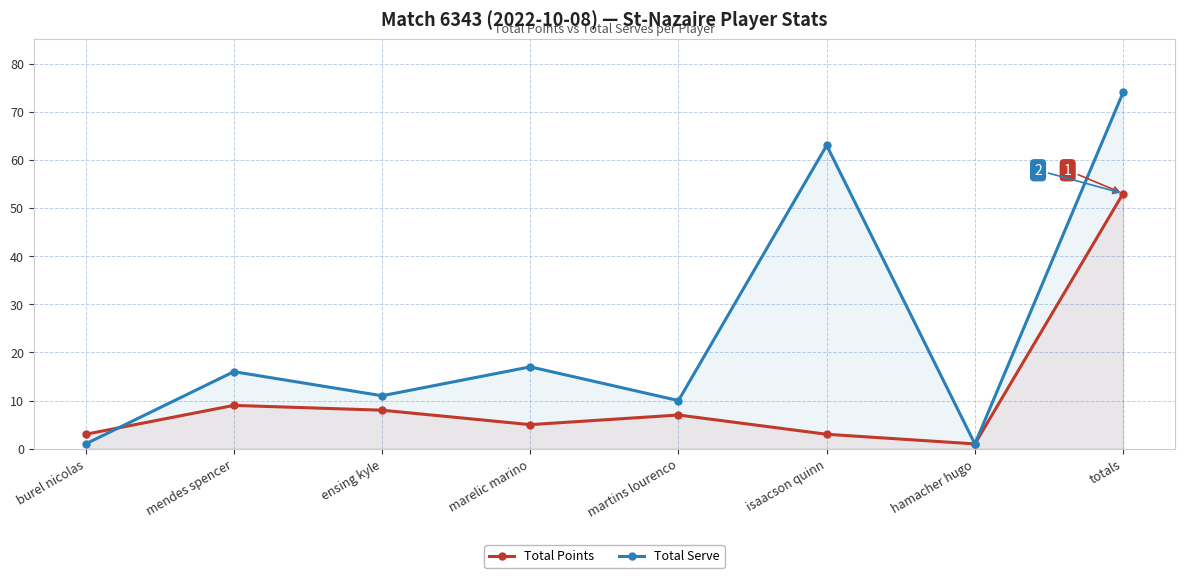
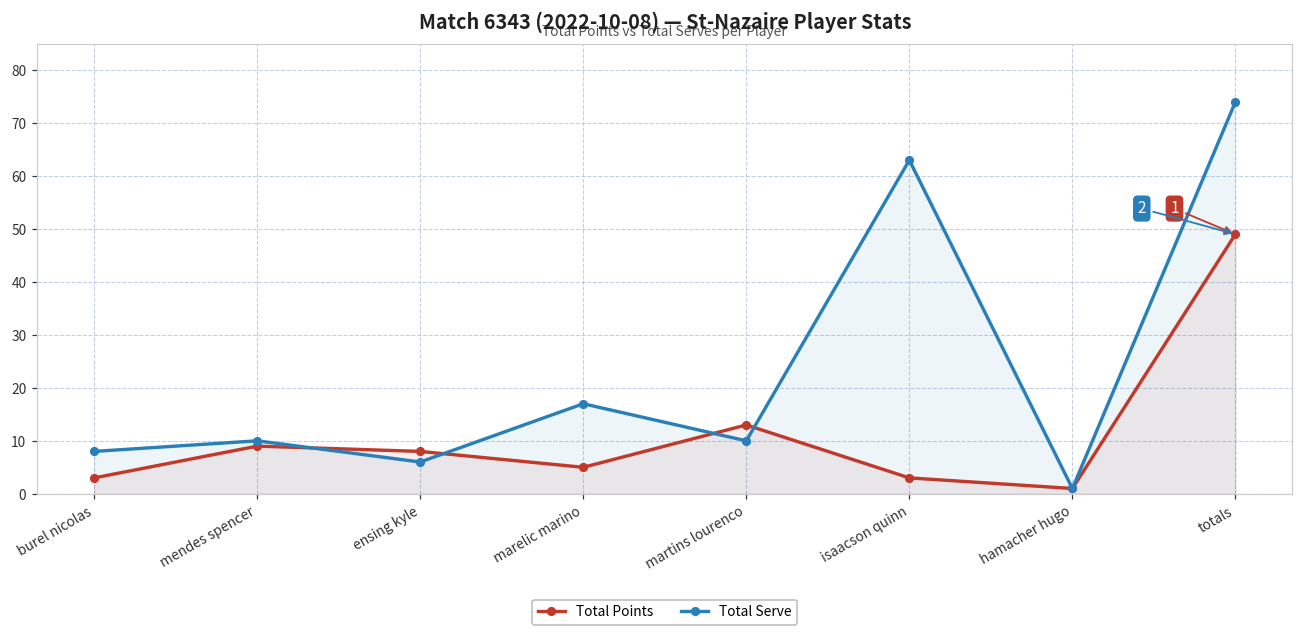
  {
    "Total Points": {
      "burel nicolas": 3,
      "mendes spencer": 9,
      "ensing kyle": 8,
      "marelic marino": 5,
-     "martins lourenco": 7,
+     "martins lourenco": 13,
      "isaacson quinn": 3,
-     "totals": 53
+     "totals": 49
    },
    "Total Serve": {
-     "burel nicolas": 1,
-     "mendes spencer": 16,
-     "ensing kyle": 11,
+     "burel nicolas": 8,
+     "mendes spencer": 10,
+     "ensing kyle": 6,
      "marelic marino": 17,
      "martins lourenco": 10,
      "isaacson quinn": 63,
      "totals": 74
    }
  }
